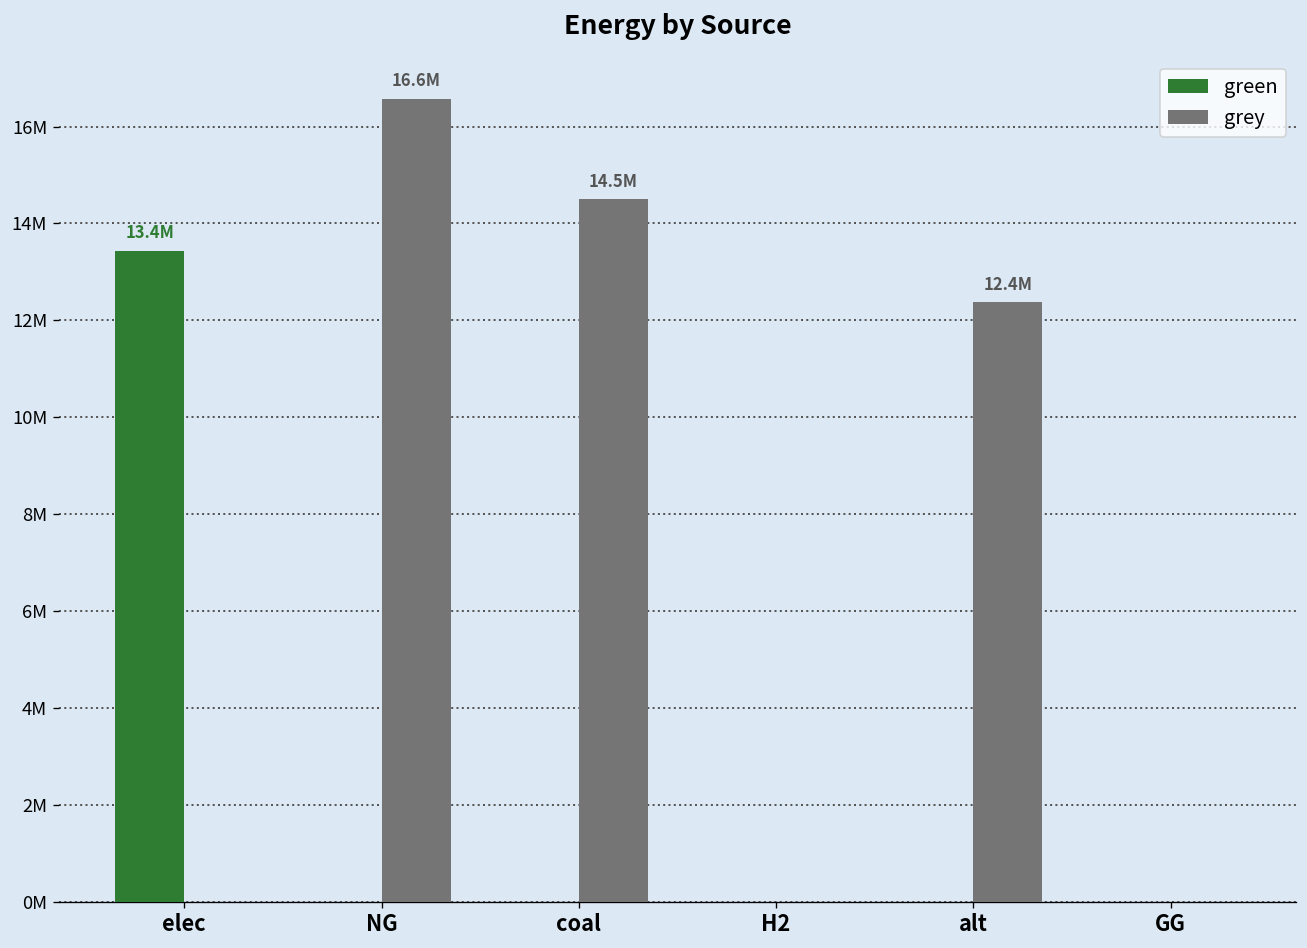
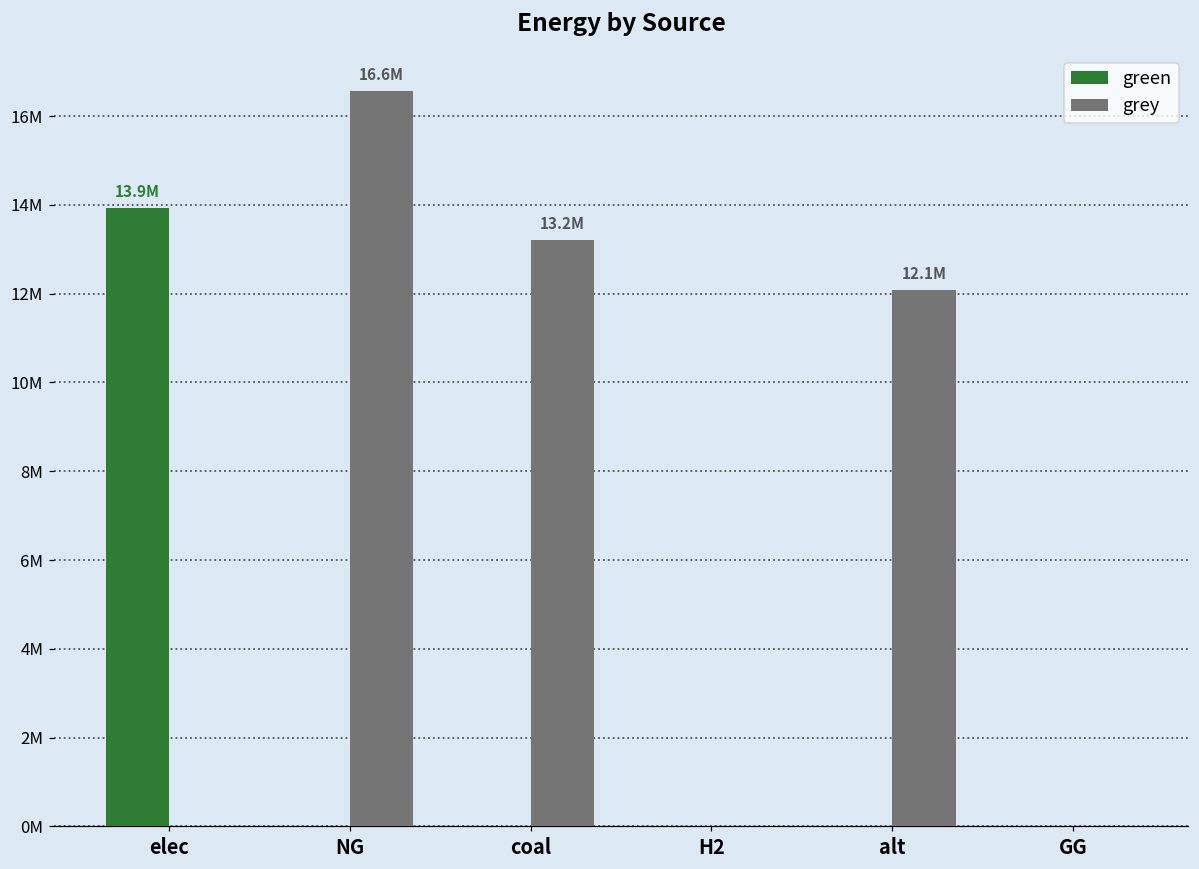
  {
    "green": {
-     "elec": "13.4M"
+     "elec": "13.9M"
    },
    "grey": {
      "NG": "16.6M",
-     "coal": "14.5M",
-     "alt": "12.4M"
+     "coal": "13.2M",
+     "alt": "12.1M"
    }
  }
